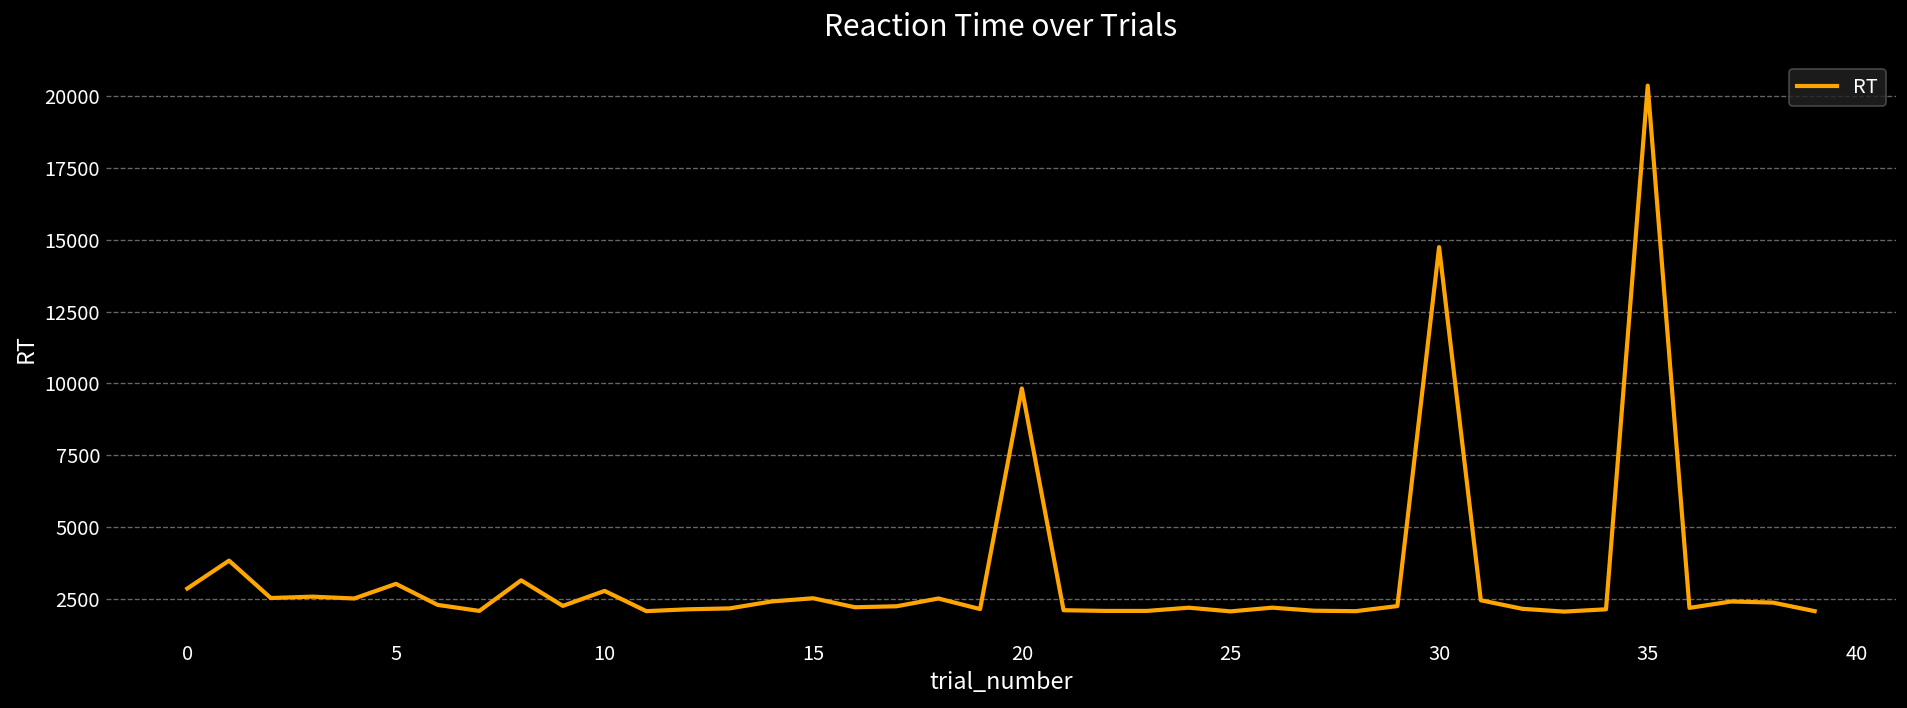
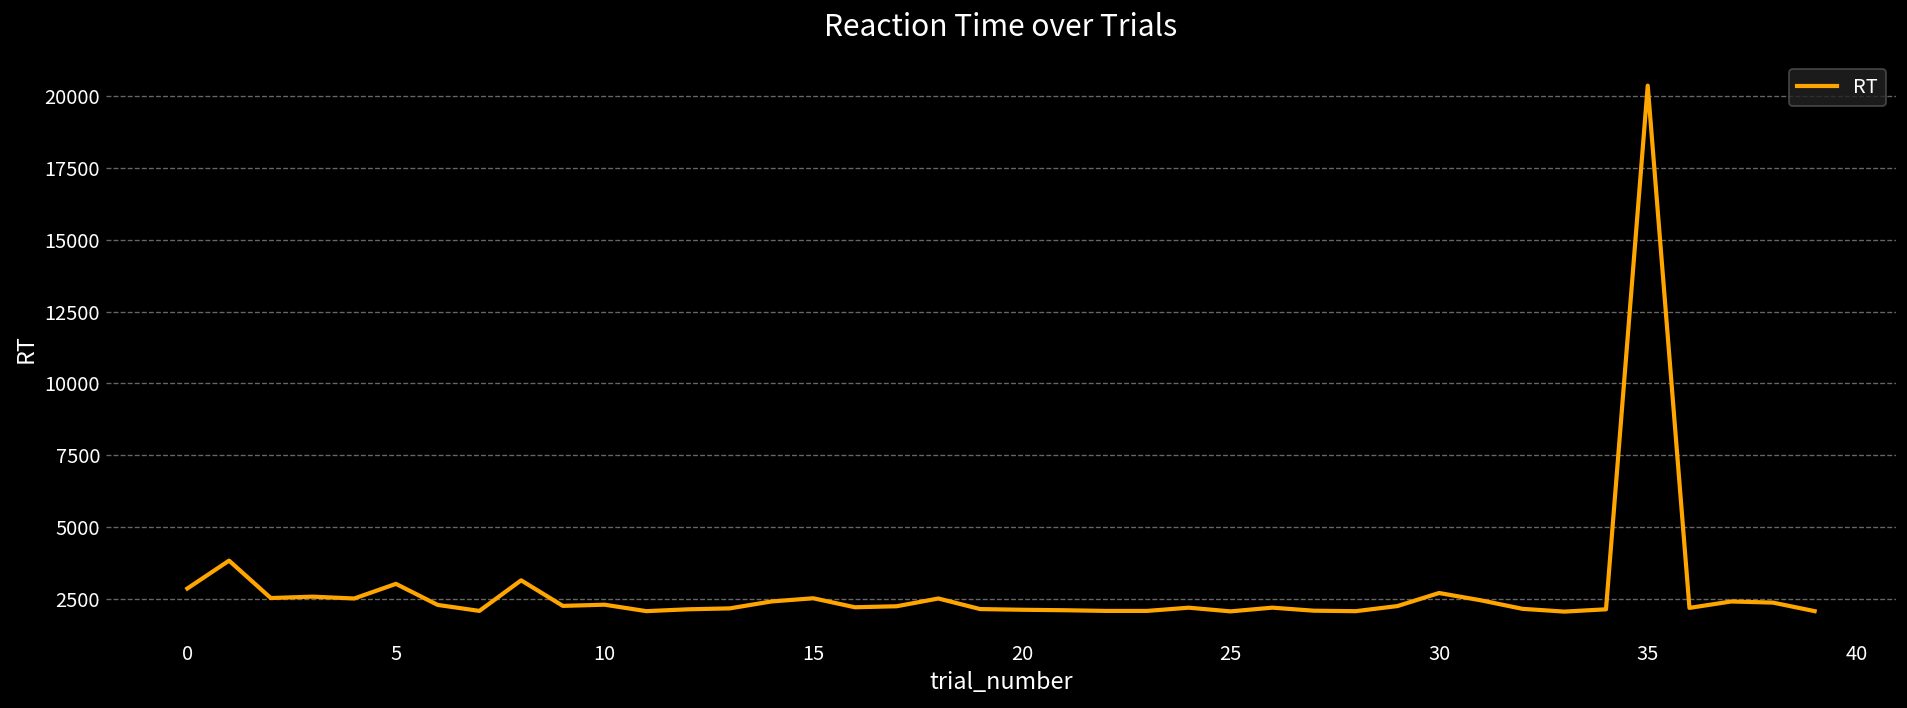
  {
    "0": 2900,
    "5": 3000,
-   "10": 2800,
+   "10": 2300,
    "15": 2500,
-   "20": 9800,
+   "20": 2100,
    "25": 2100,
-   "30": 14700,
+   "30": 2700,
    "35": 20400
  }
